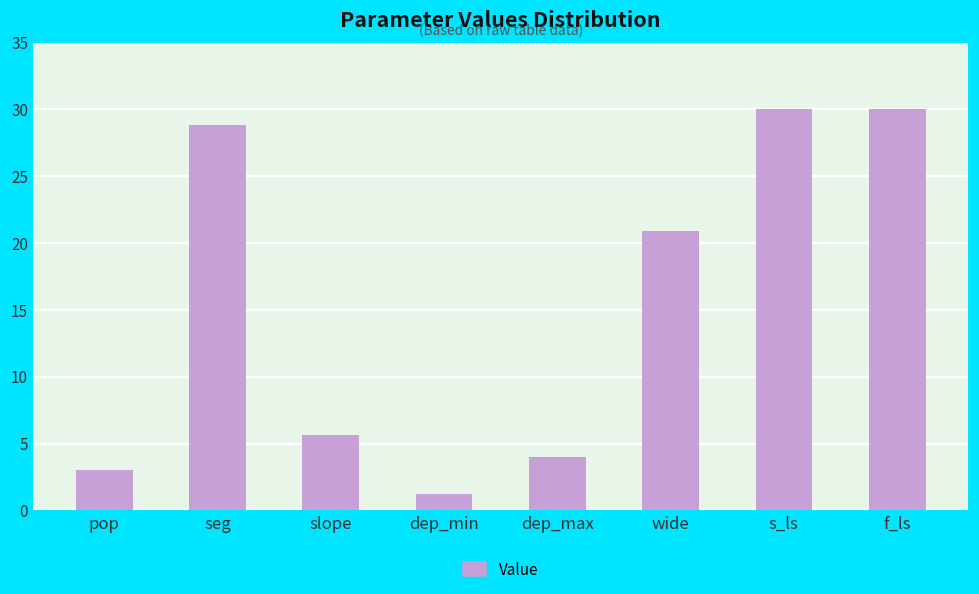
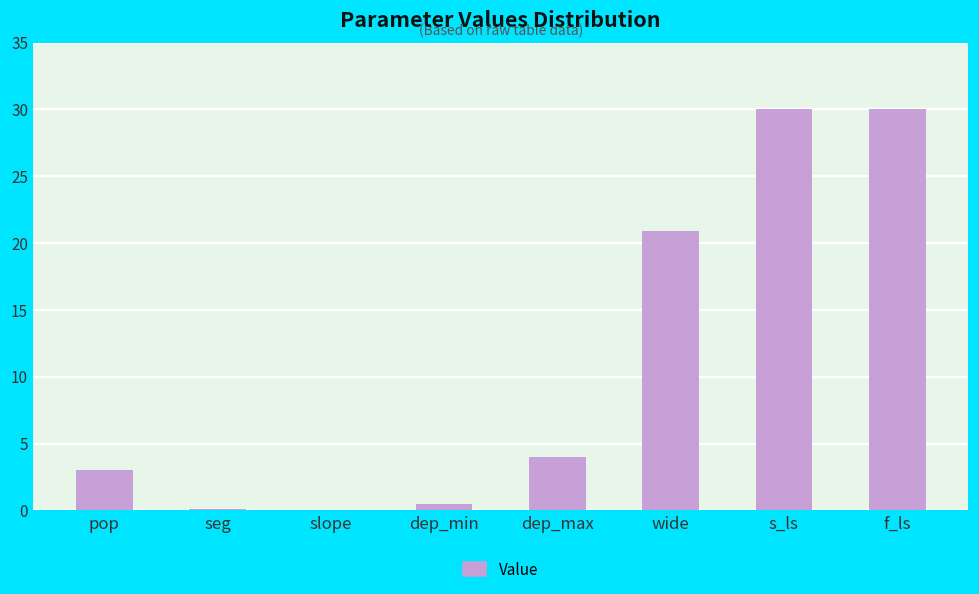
  {
    "pop": 3.0,
-   "seg": 28.8,
-   "slope": 5.6,
-   "dep_min": 1.2,
+   "seg": 0.1,
+   "slope": 0.0,
+   "dep_min": 0.5,
    "dep_max": 4.0,
    "wide": 20.9,
    "s_ls": 30.0,
    "f_ls": 30.0
  }
